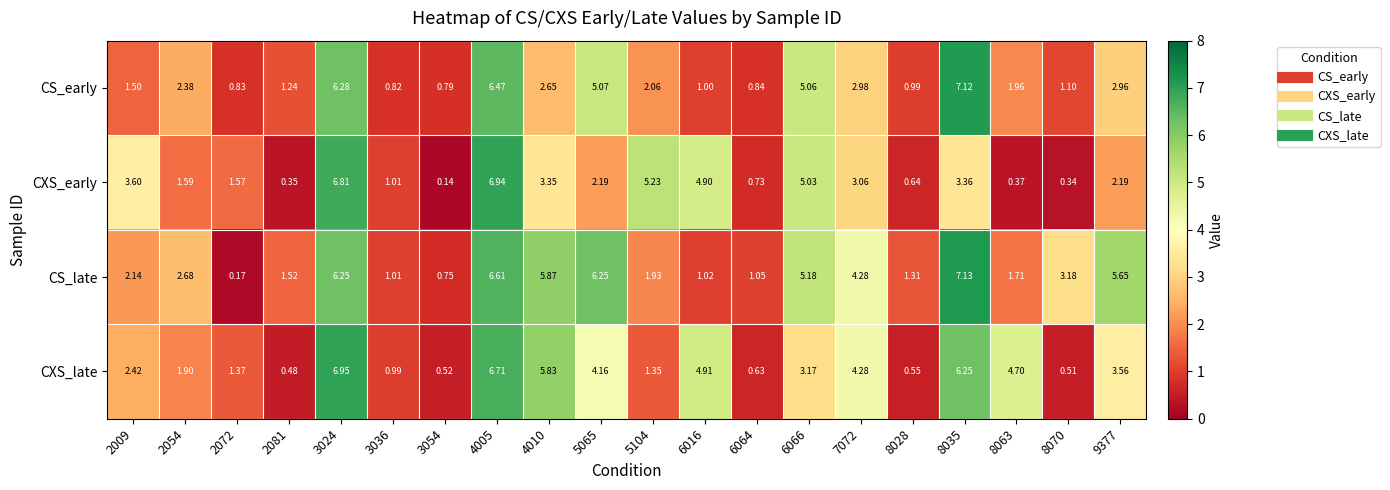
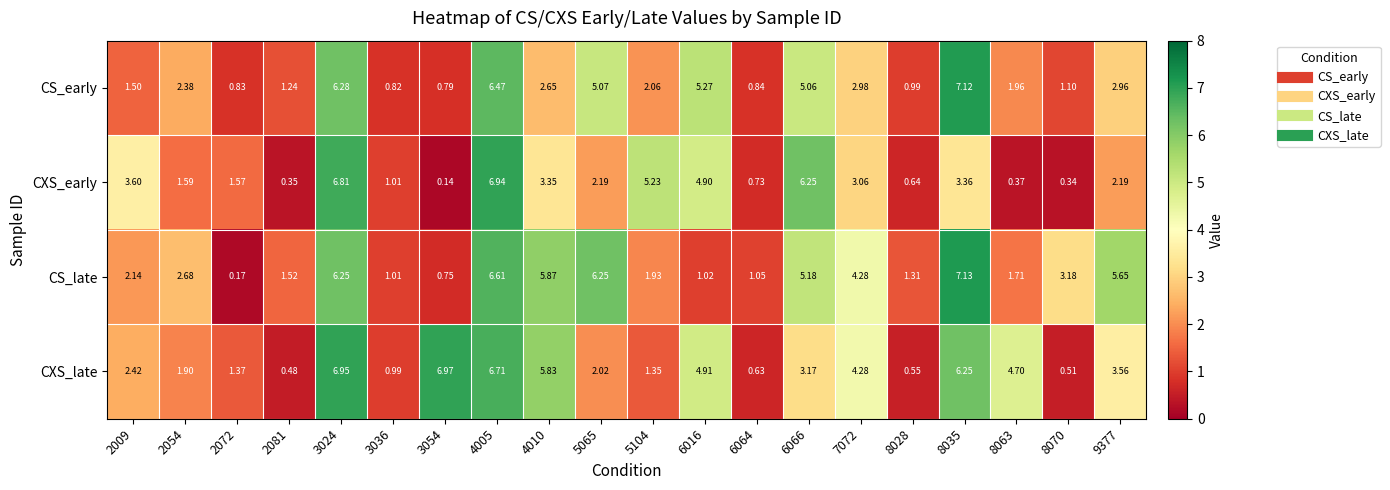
  {
    "CS_early": {
      "2009": 1.50,
      "2054": 2.38,
      "2072": 0.83,
      "2081": 1.24,
      "3024": 6.28,
      "3036": 0.82,
      "3054": 0.79,
      "4005": 6.47,
      "4010": 2.65,
      "5065": 5.07,
      "5104": 2.06,
-     "6016": 1.00,
+     "6016": 5.27,
      "6064": 0.84,
      "6066": 5.06,
      "7072": 2.98,
      "8028": 0.99,
      "8035": 7.12,
      "8063": 1.96,
      "8070": 1.10,
      "9377": 2.96
    },
    "CXS_early": {
      "2009": 3.60,
      "2054": 1.59,
      "2072": 1.57,
      "2081": 0.35,
      "3024": 6.81,
      "3036": 1.01,
      "3054": 0.14,
      "4005": 6.94,
      "4010": 3.35,
      "5065": 2.19,
      "5104": 5.23,
      "6016": 4.90,
      "6064": 0.73,
-     "6066": 5.03,
+     "6066": 6.25,
      "7072": 3.06,
      "8028": 0.64,
      "8035": 3.36,
      "8063": 0.37,
      "8070": 0.34,
      "9377": 2.19
    },
    "CS_late": {
      "2009": 2.14,
      "2054": 2.68,
      "2072": 0.17,
      "2081": 1.52,
      "3024": 6.25,
      "3036": 1.01,
      "3054": 0.75,
      "4005": 6.61,
      "4010": 5.87,
      "5065": 6.25,
      "5104": 1.93,
      "6016": 1.02,
      "6064": 1.05,
      "6066": 5.18,
      "7072": 4.28,
      "8028": 1.31,
      "8035": 7.13,
      "8063": 1.71,
      "8070": 3.18,
      "9377": 5.65
    },
    "CXS_late": {
      "2009": 2.42,
      "2054": 1.90,
      "2072": 1.37,
      "2081": 0.48,
      "3024": 6.95,
      "3036": 0.99,
-     "3054": 0.52,
+     "3054": 6.97,
      "4005": 6.71,
      "4010": 5.83,
-     "5065": 4.16,
+     "5065": 2.02,
      "5104": 1.35,
      "6016": 4.91,
      "6064": 0.63,
      "6066": 3.17,
      "7072": 4.28,
      "8028": 0.55,
      "8035": 6.25,
      "8063": 4.70,
      "8070": 0.51,
      "9377": 3.56
    }
  }
